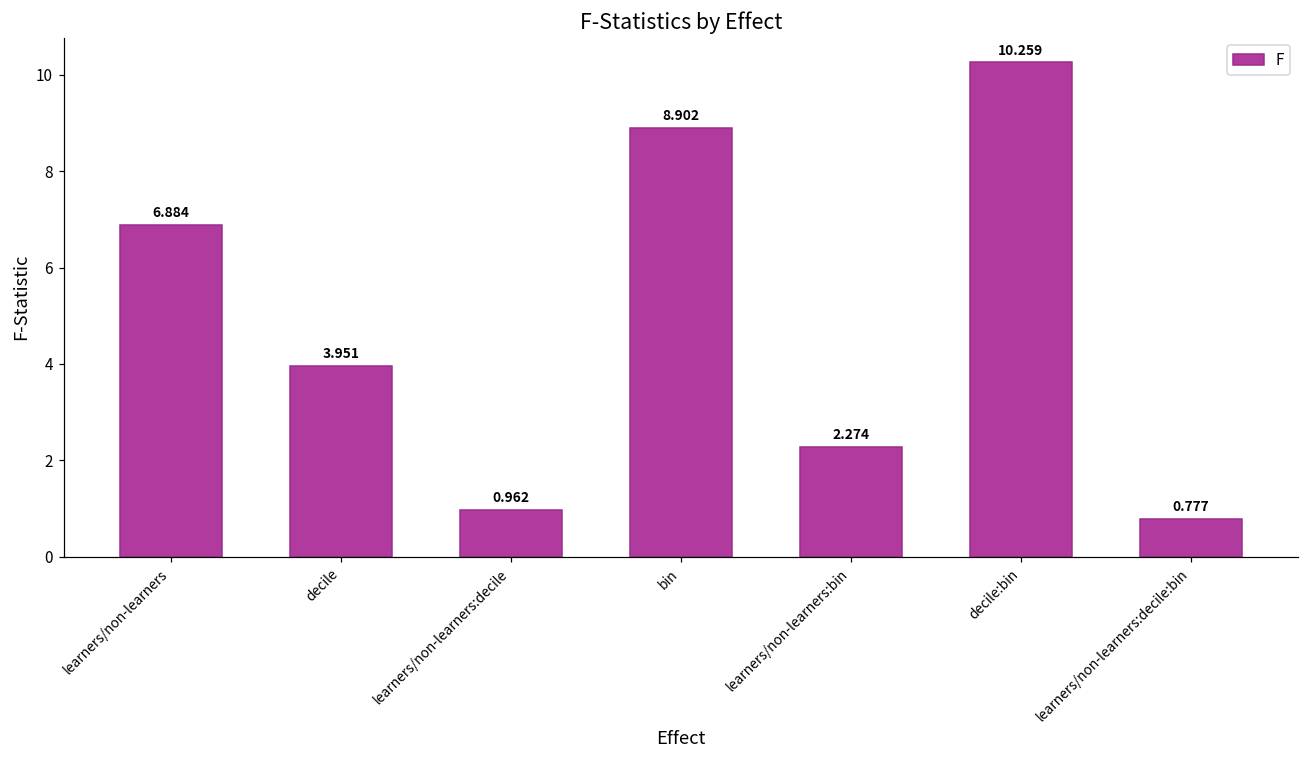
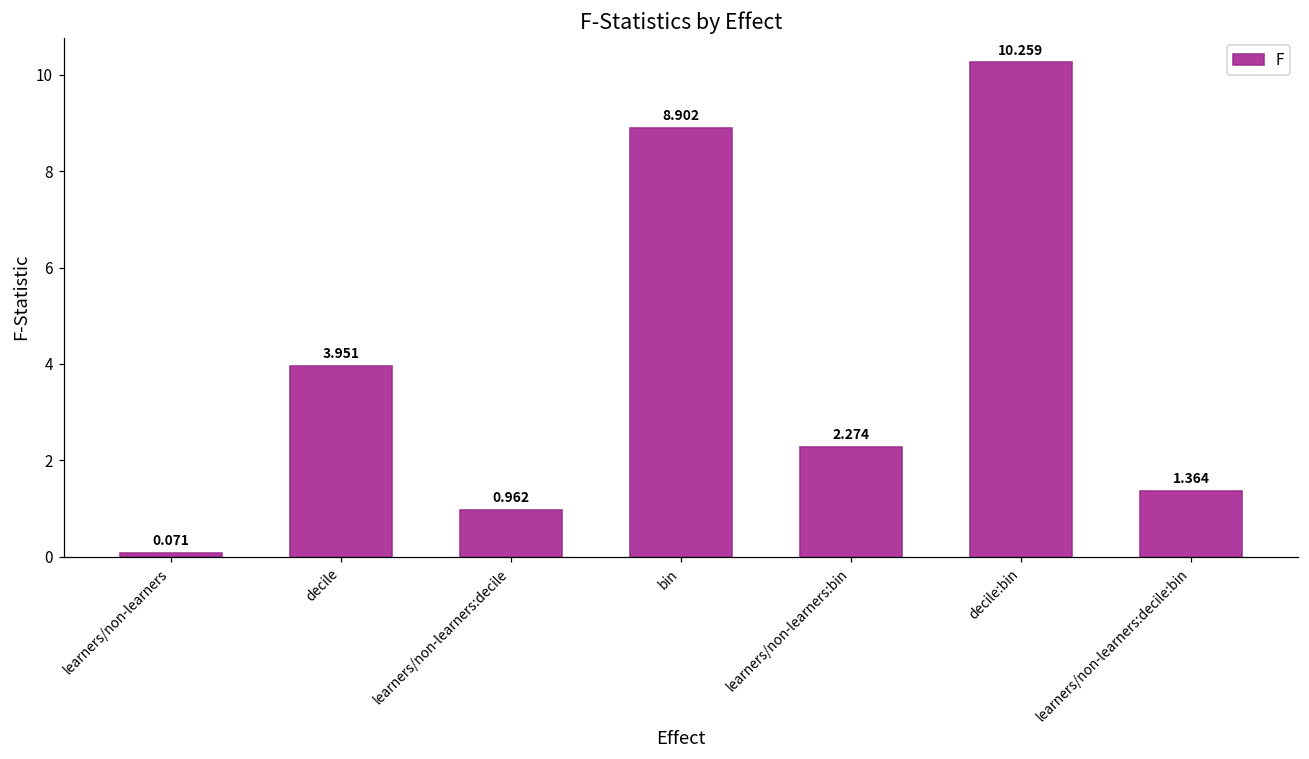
  {
-   "learners/non-learners": 6.884,
+   "learners/non-learners": 0.071,
    "decile": 3.951,
    "learners/non-learners:decile": 0.962,
    "bin": 8.902,
    "learners/non-learners:bin": 2.274,
    "decile:bin": 10.259,
-   "learners/non-learners:decile:bin": 0.777
+   "learners/non-learners:decile:bin": 1.364
  }
